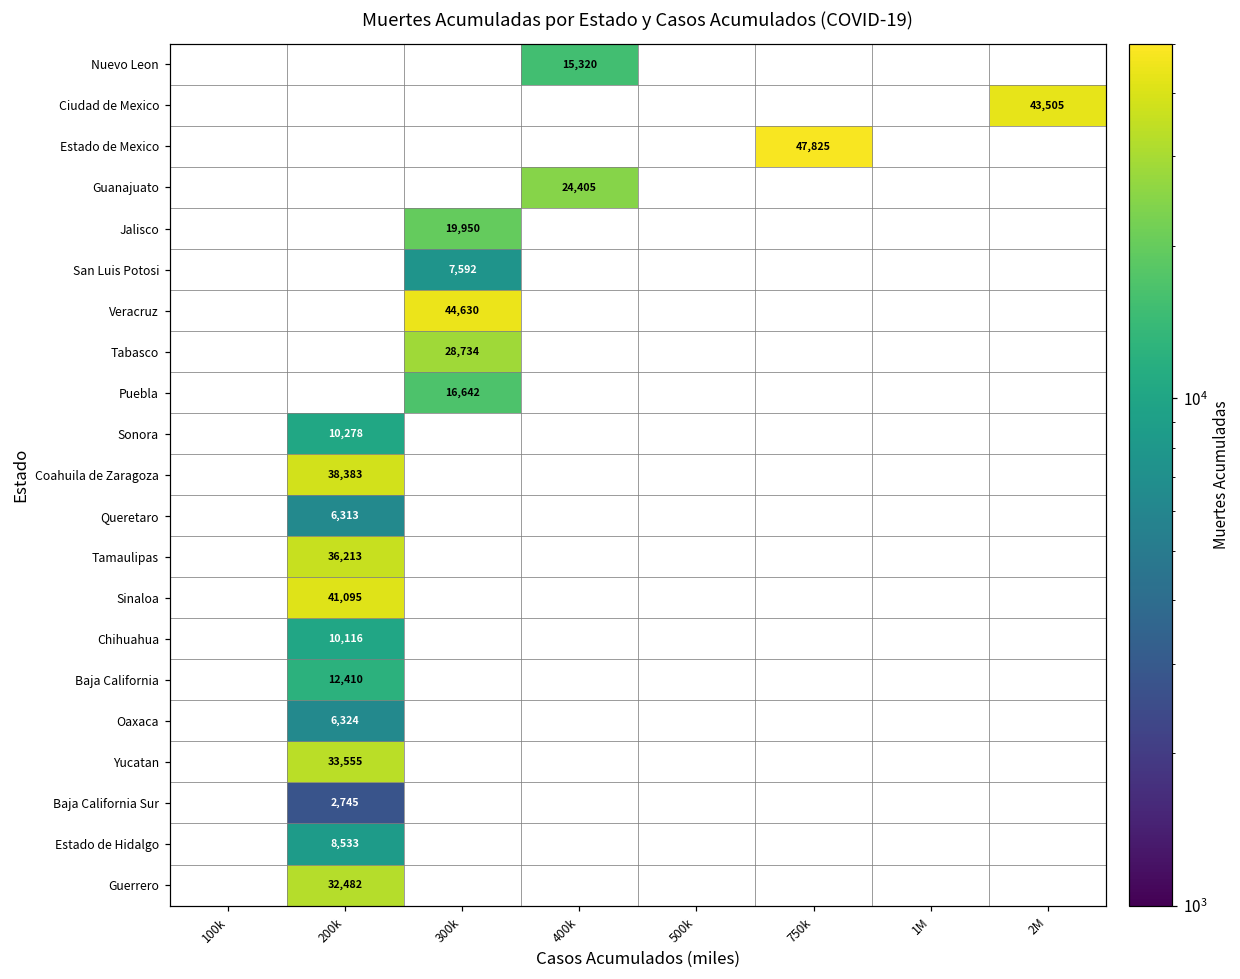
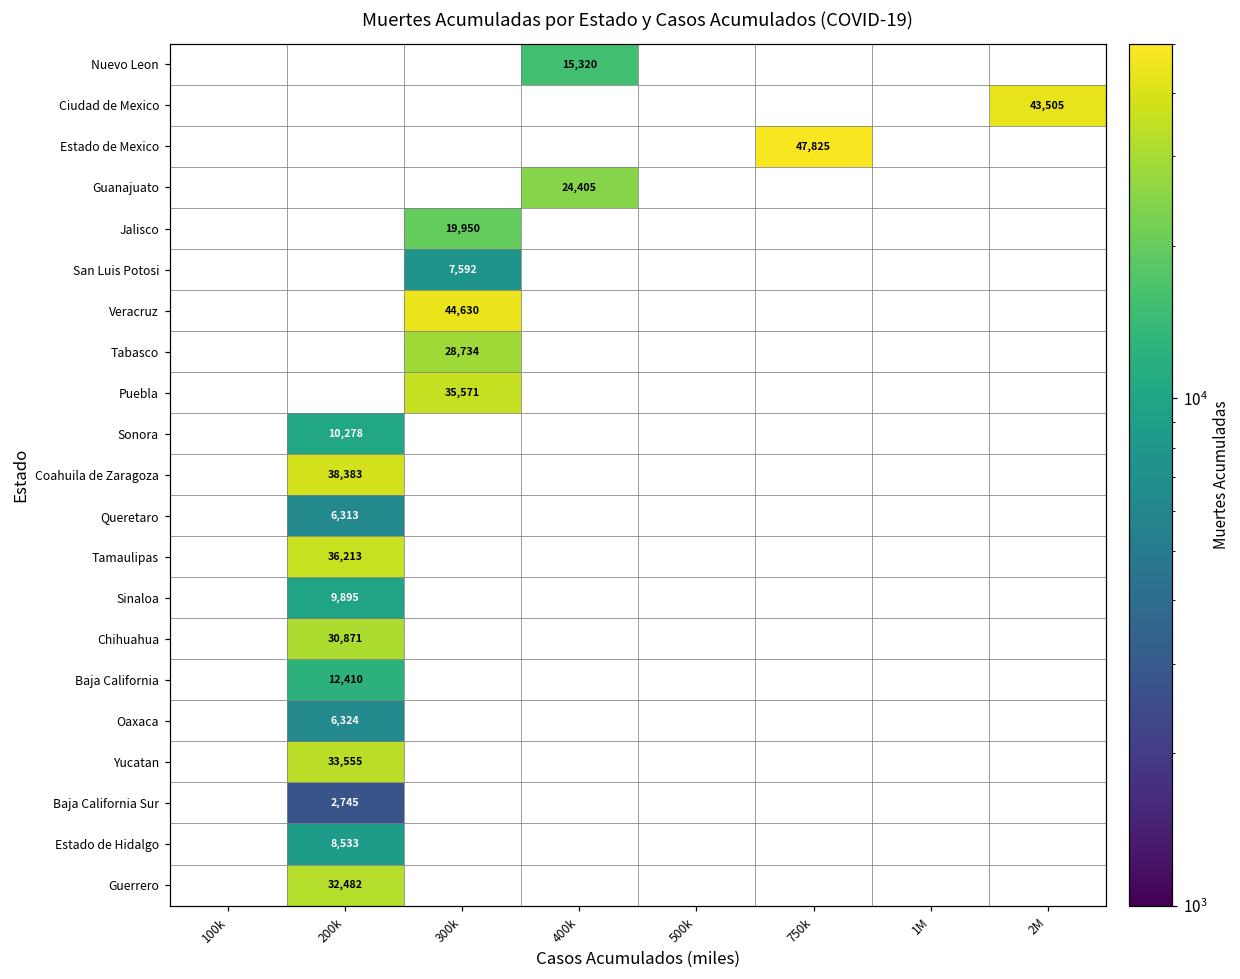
  {
    "Nuevo Leon": {
      "400k": "15,320"
    },
    "Ciudad de Mexico": {
      "2M": "43,505"
    },
    "Estado de Mexico": {
      "750k": "47,825"
    },
    "Guanajuato": {
      "400k": "24,405"
    },
    "Jalisco": {
      "300k": "19,950"
    },
    "San Luis Potosi": {
      "300k": "7,592"
    },
    "Veracruz": {
      "300k": "44,630"
    },
    "Tabasco": {
      "300k": "28,734"
    },
    "Puebla": {
-     "300k": "16,642"
+     "300k": "35,571"
    },
    "Sonora": {
      "200k": "10,278"
    },
    "Coahuila de Zaragoza": {
      "200k": "38,383"
    },
    "Queretaro": {
      "200k": "6,313"
    },
    "Tamaulipas": {
      "200k": "36,213"
    },
    "Sinaloa": {
-     "200k": "41,095"
+     "200k": "9,895"
    },
    "Chihuahua": {
-     "200k": "10,116"
+     "200k": "30,871"
    },
    "Baja California": {
      "200k": "12,410"
    },
    "Oaxaca": {
      "200k": "6,324"
    },
    "Yucatan": {
      "200k": "33,555"
    },
    "Baja California Sur": {
      "200k": "2,745"
    },
    "Estado de Hidalgo": {
      "200k": "8,533"
    },
    "Guerrero": {
      "200k": "32,482"
    }
  }
